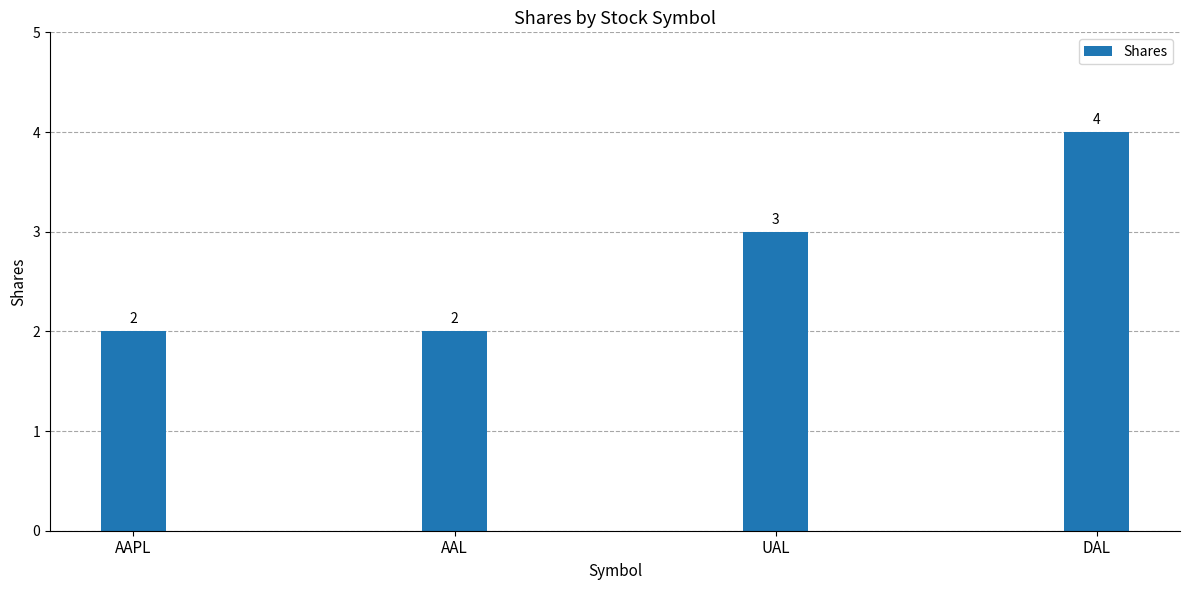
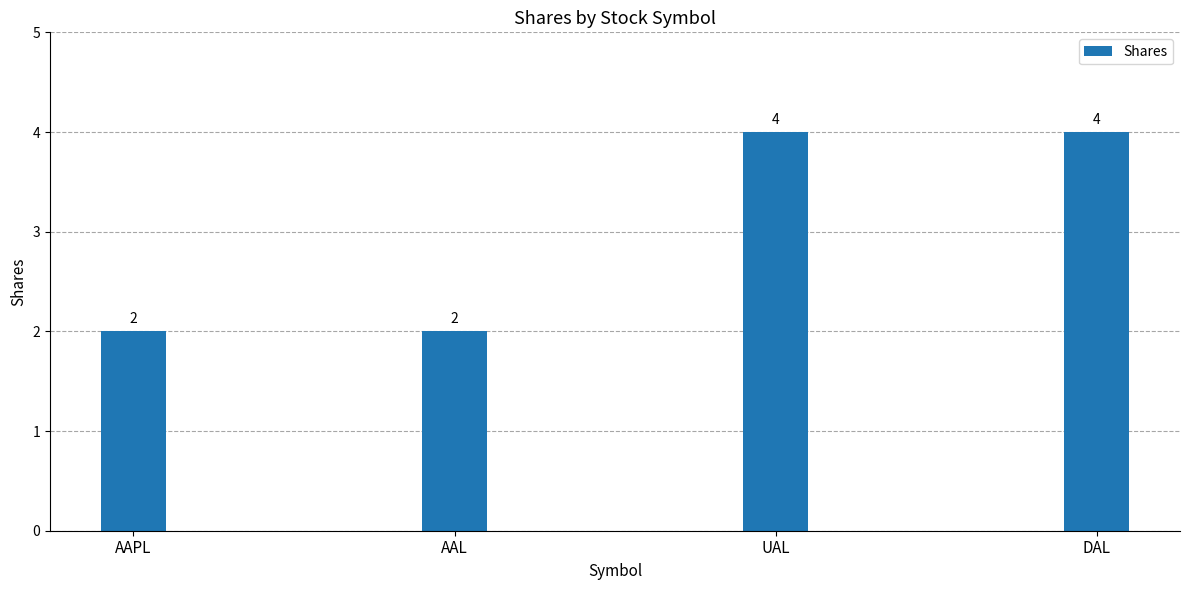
  {
    "AAPL": 2,
    "AAL": 2,
-   "UAL": 3,
+   "UAL": 4,
    "DAL": 4
  }
